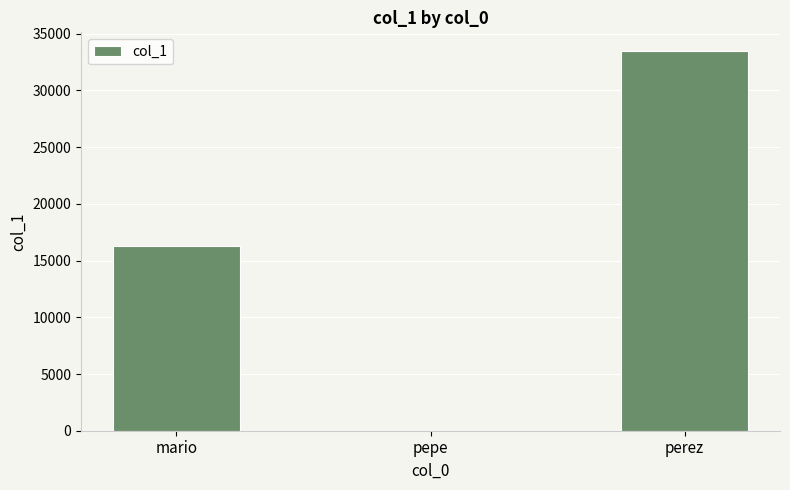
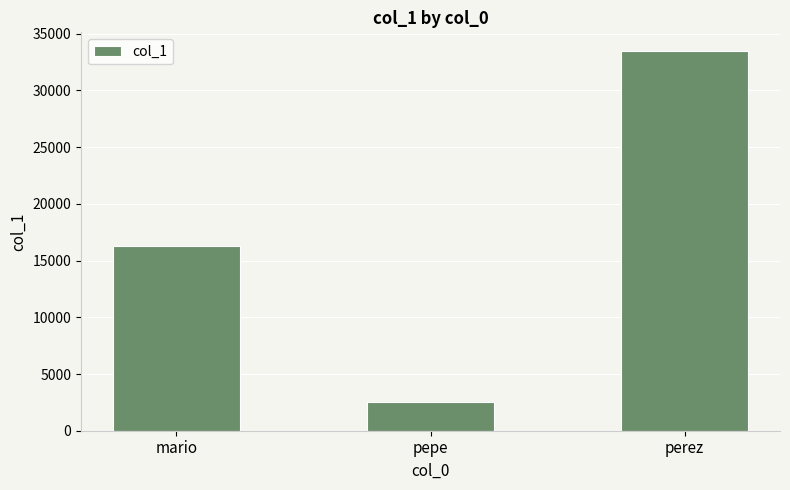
  {
    "mario": 16300,
-   "pepe": 0,
+   "pepe": 2500,
    "perez": 33500
  }
